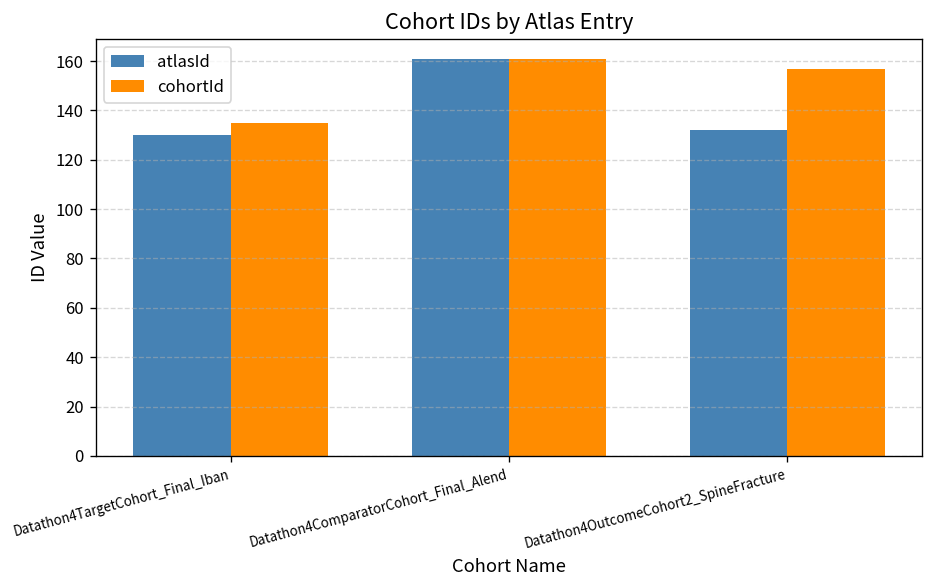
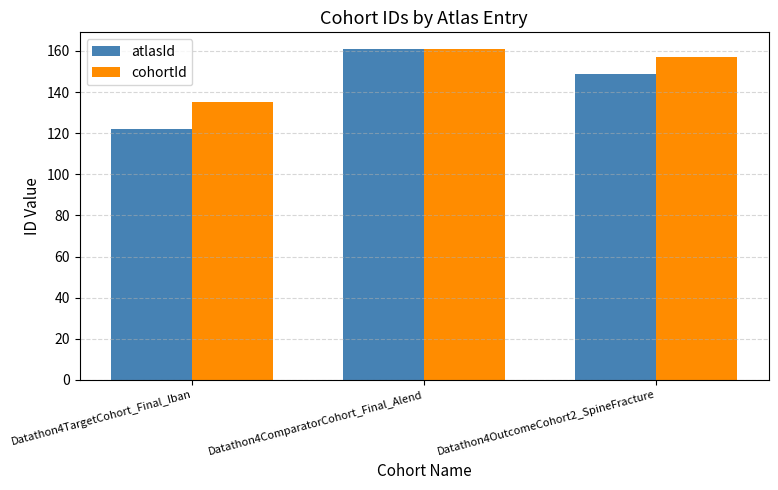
  {
    "atlasId": {
-     "Datathon4TargetCohort_Final_Iban": 130,
+     "Datathon4TargetCohort_Final_Iban": 122,
      "Datathon4ComparatorCohort_Final_Alend": 161,
-     "Datathon4OutcomeCohort2_SpineFracture": 132
+     "Datathon4OutcomeCohort2_SpineFracture": 149
    },
    "cohortId": {
      "Datathon4TargetCohort_Final_Iban": 135,
      "Datathon4ComparatorCohort_Final_Alend": 161,
      "Datathon4OutcomeCohort2_SpineFracture": 157
    }
  }
